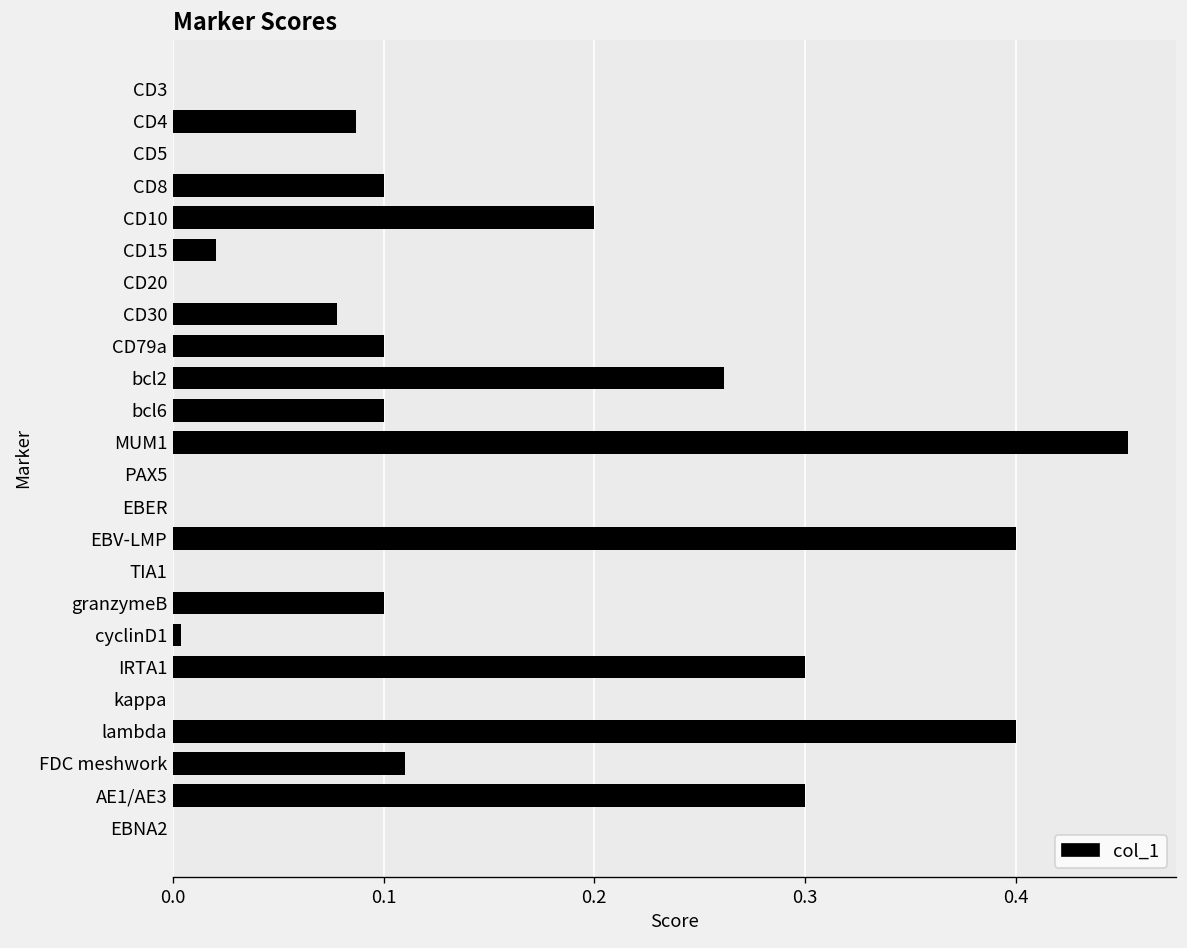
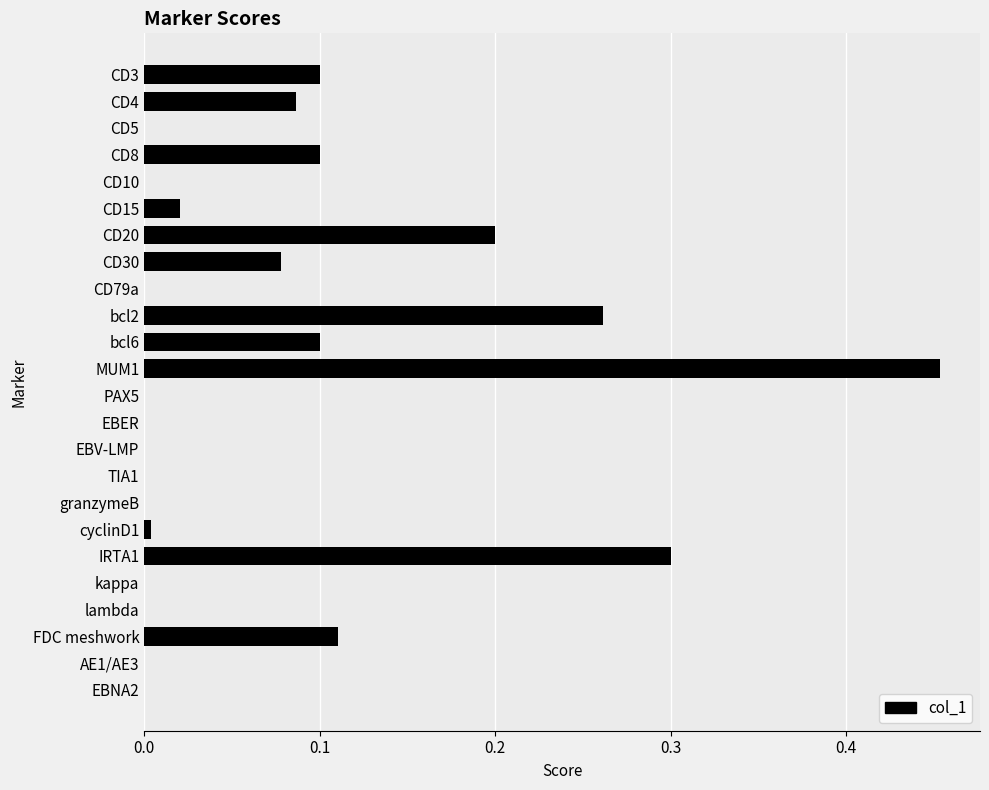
  {
-   "CD3": 0.0,
+   "CD3": 0.1,
    "CD4": 0.087,
    "CD5": 0.0,
    "CD8": 0.1,
-   "CD10": 0.2,
+   "CD10": 0.0,
    "CD15": 0.020,
-   "CD20": 0.0,
+   "CD20": 0.2,
    "CD30": 0.078,
-   "CD79a": 0.1,
+   "CD79a": 0.0,
    "bcl2": 0.262,
    "bcl6": 0.1,
    "MUM1": 0.453,
    "PAX5": 0.0,
    "EBER": 0.0,
-   "EBV-LMP": 0.4,
+   "EBV-LMP": 0.0,
    "TIA1": 0.0,
-   "granzymeB": 0.1,
+   "granzymeB": 0.0,
    "cyclinD1": 0.004,
    "IRTA1": 0.3,
    "kappa": 0.0,
-   "lambda": 0.4,
+   "lambda": 0.0,
    "FDC meshwork": 0.110,
-   "AE1/AE3": 0.3,
+   "AE1/AE3": 0.0,
    "EBNA2": 0.0
  }
